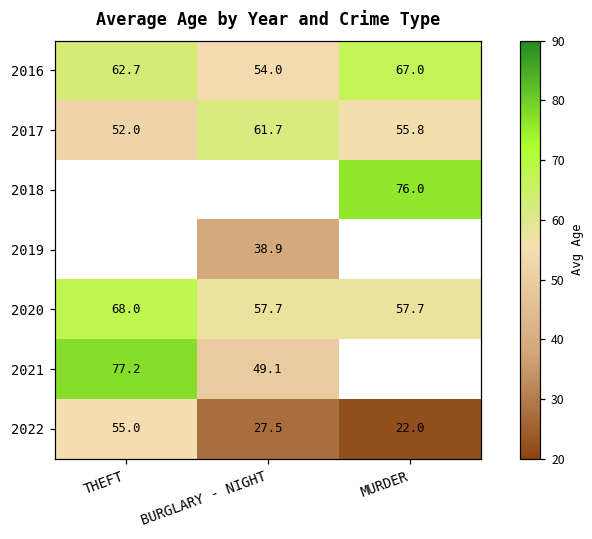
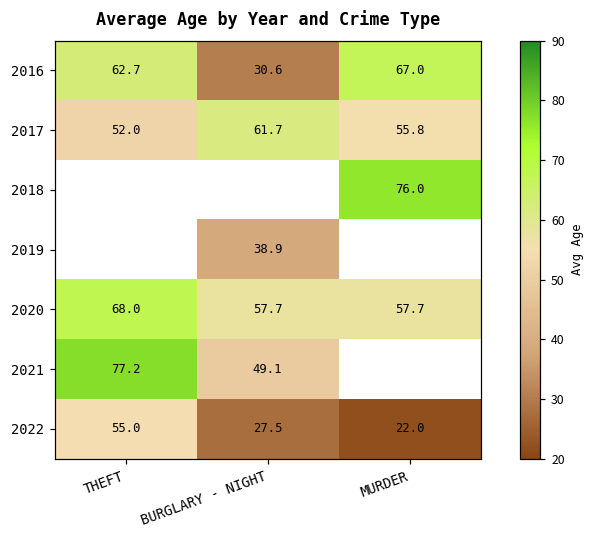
  {
    "2016": {
      "THEFT": 62.7,
-     "BURGLARY - NIGHT": 54.0,
+     "BURGLARY - NIGHT": 30.6,
      "MURDER": 67.0
    },
    "2017": {
      "THEFT": 52.0,
      "BURGLARY - NIGHT": 61.7,
      "MURDER": 55.8
    },
    "2018": {
      "MURDER": 76.0
    },
    "2019": {
      "BURGLARY - NIGHT": 38.9
    },
    "2020": {
      "THEFT": 68.0,
      "BURGLARY - NIGHT": 57.7,
      "MURDER": 57.7
    },
    "2021": {
      "THEFT": 77.2,
      "BURGLARY - NIGHT": 49.1
    },
    "2022": {
      "THEFT": 55.0,
      "BURGLARY - NIGHT": 27.5,
      "MURDER": 22.0
    }
  }
